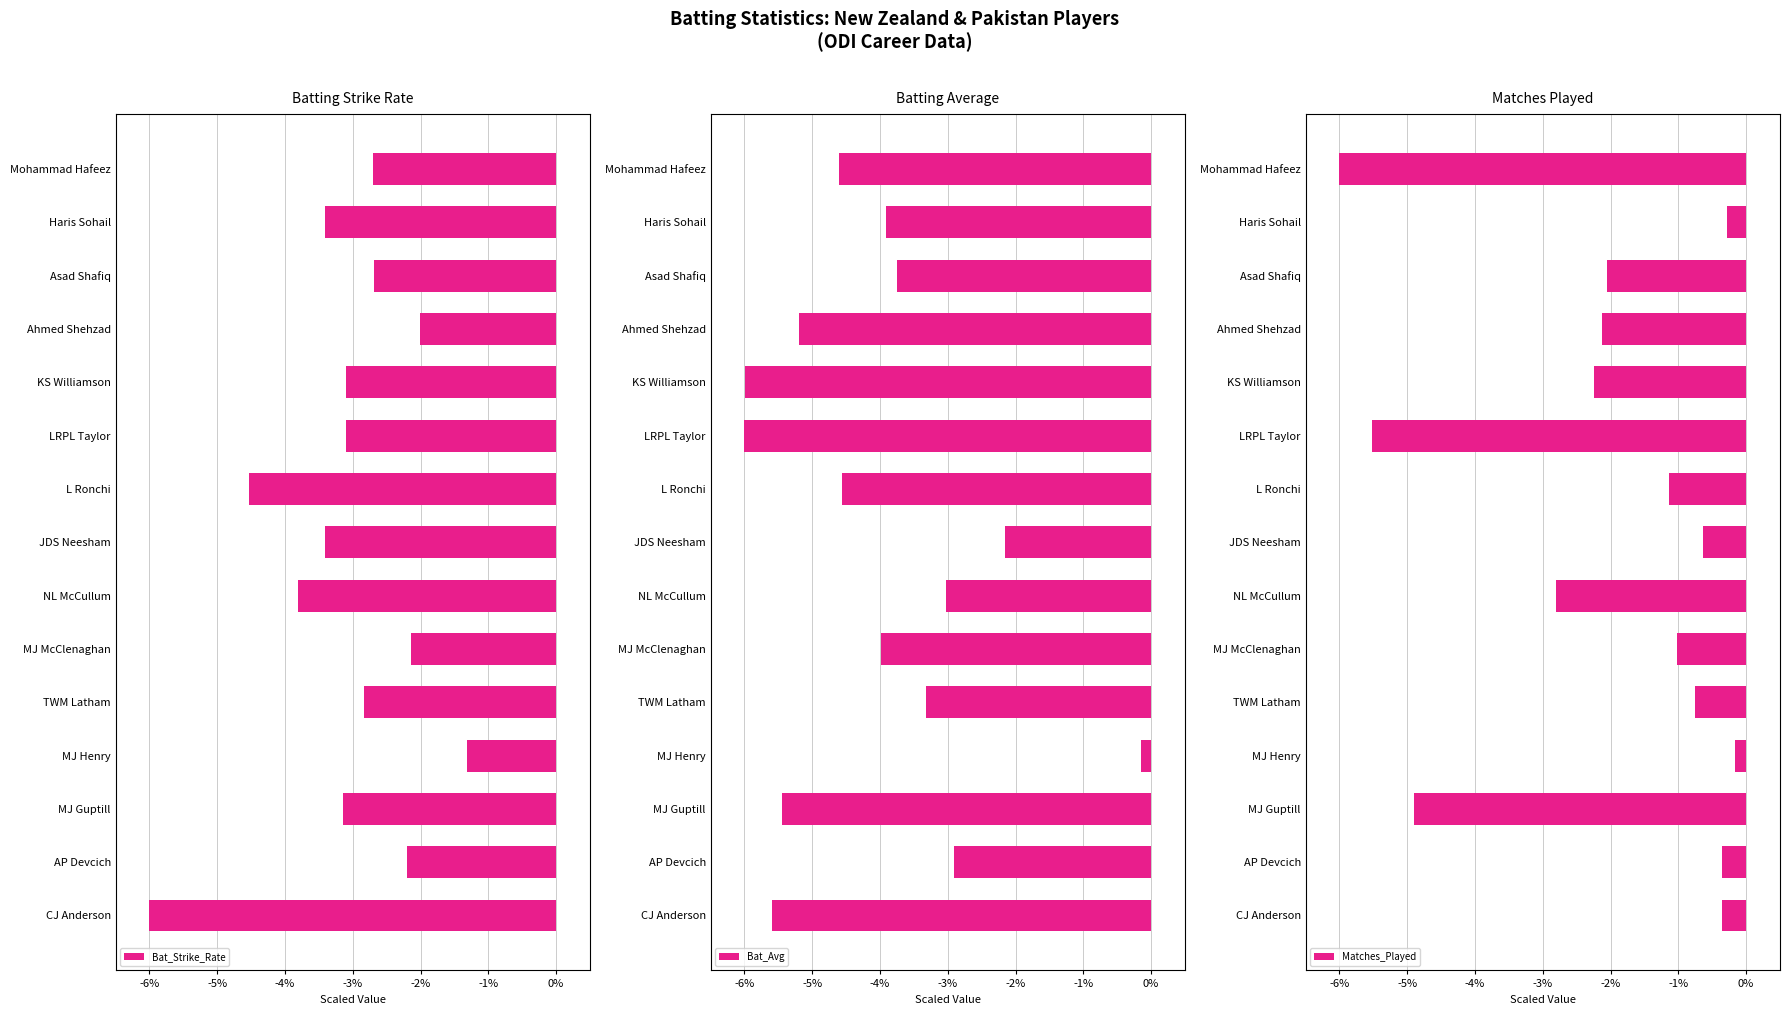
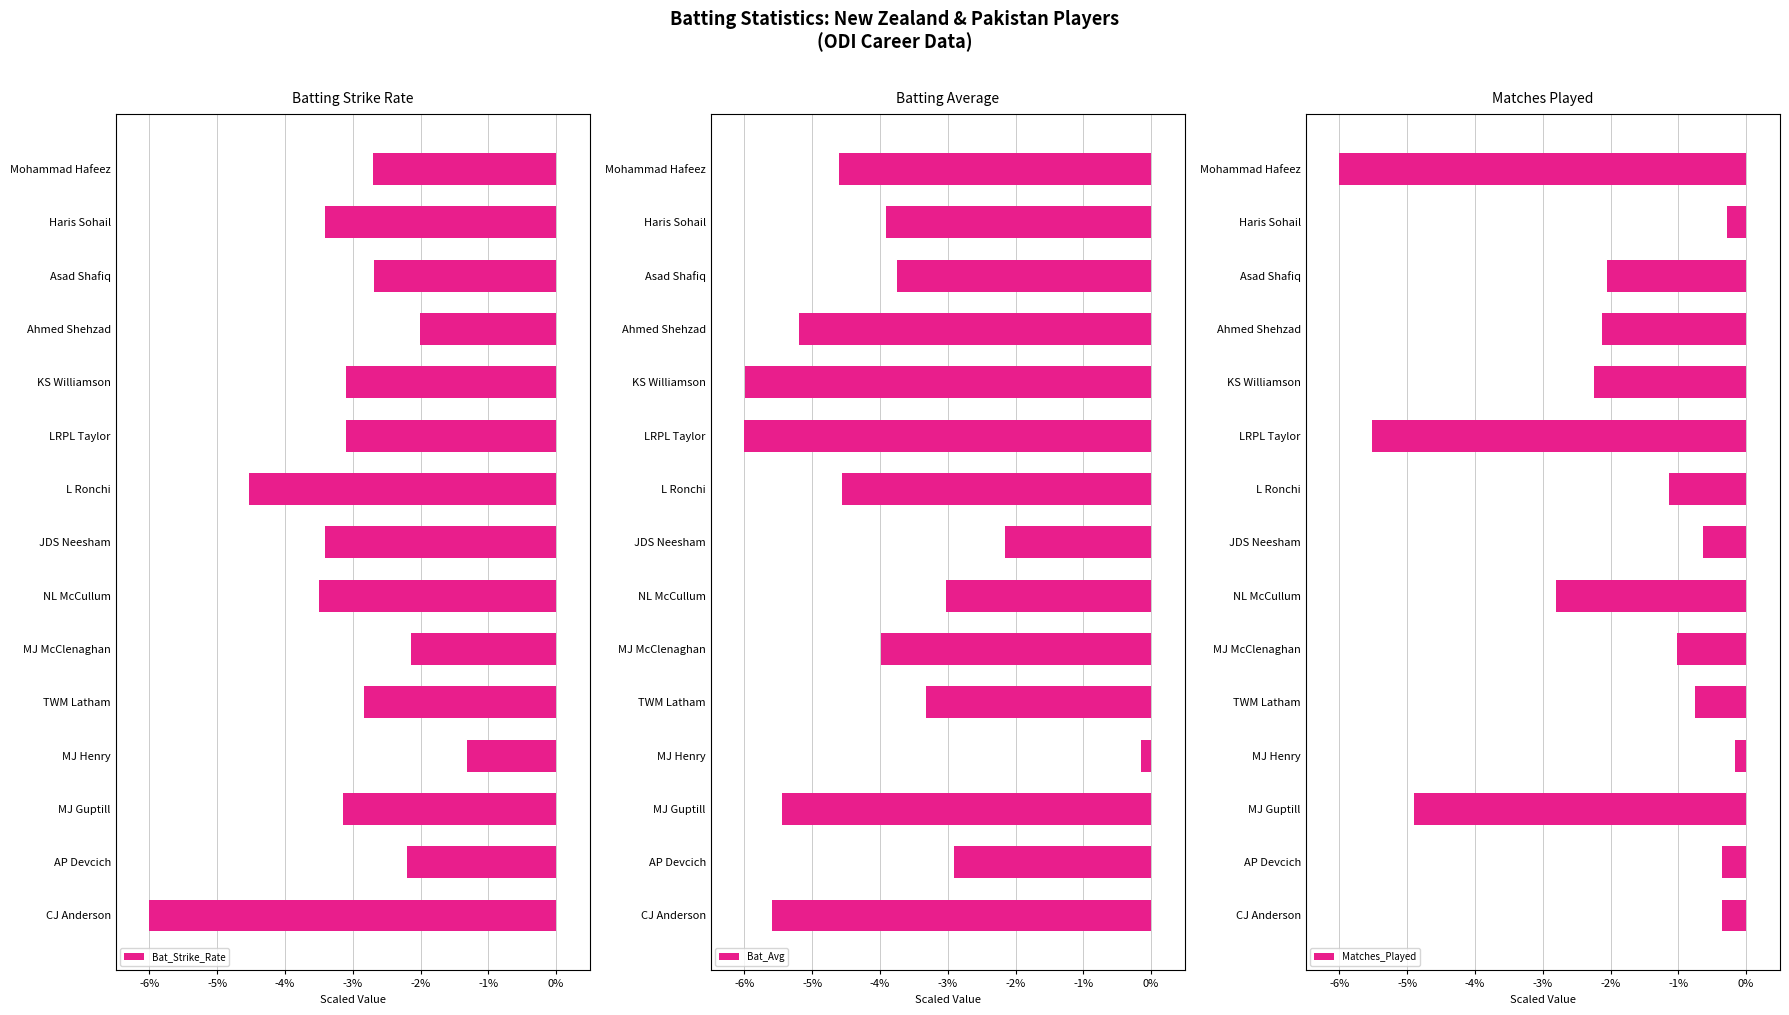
  {
    "Batting Strike Rate": {
      "Mohammad Hafeez": "-2.7%",
      "Haris Sohail": "-3.4%",
      "Asad Shafiq": "-2.7%",
      "Ahmed Shehzad": "-2.0%",
      "KS Williamson": "-3.1%",
      "LRPL Taylor": "-3.1%",
      "L Ronchi": "-4.5%",
      "JDS Neesham": "-3.4%",
-     "NL McCullum": "-3.8%",
+     "NL McCullum": "-3.5%",
      "MJ McClenaghan": "-2.1%",
      "TWM Latham": "-2.8%",
      "MJ Henry": "-1.3%",
      "MJ Guptill": "-3.2%",
      "AP Devcich": "-2.2%",
      "CJ Anderson": "-6.0%"
    },
    "Batting Average": {
      "Mohammad Hafeez": "-4.6%",
      "Haris Sohail": "-3.9%",
      "Asad Shafiq": "-3.7%",
      "Ahmed Shehzad": "-5.2%",
      "KS Williamson": "-6.0%",
      "LRPL Taylor": "-6.0%",
      "L Ronchi": "-4.6%",
      "JDS Neesham": "-2.2%",
      "NL McCullum": "-3.0%",
      "MJ McClenaghan": "-4.0%",
      "TWM Latham": "-3.3%",
      "MJ Henry": "-0.1%",
      "MJ Guptill": "-5.4%",
      "AP Devcich": "-2.9%",
      "CJ Anderson": "-5.6%"
    },
    "Matches Played": {
      "Mohammad Hafeez": "-6.0%",
      "Haris Sohail": "-0.3%",
      "Asad Shafiq": "-2.1%",
      "Ahmed Shehzad": "-2.1%",
      "KS Williamson": "-2.3%",
      "LRPL Taylor": "-5.5%",
      "L Ronchi": "-1.1%",
      "JDS Neesham": "-0.6%",
      "NL McCullum": "-2.8%",
      "MJ McClenaghan": "-1.0%",
      "TWM Latham": "-0.8%",
      "MJ Henry": "-0.2%",
      "MJ Guptill": "-4.9%",
      "AP Devcich": "-0.4%",
      "CJ Anderson": "-0.4%"
    }
  }
